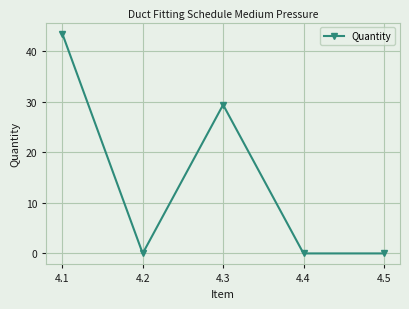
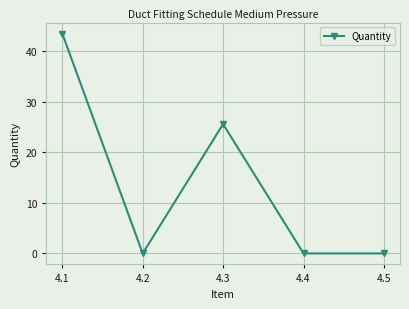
  {
    "4.1": 43,
    "4.2": 0,
-   "4.3": 29,
+   "4.3": 26,
    "4.4": 0,
    "4.5": 0
  }
